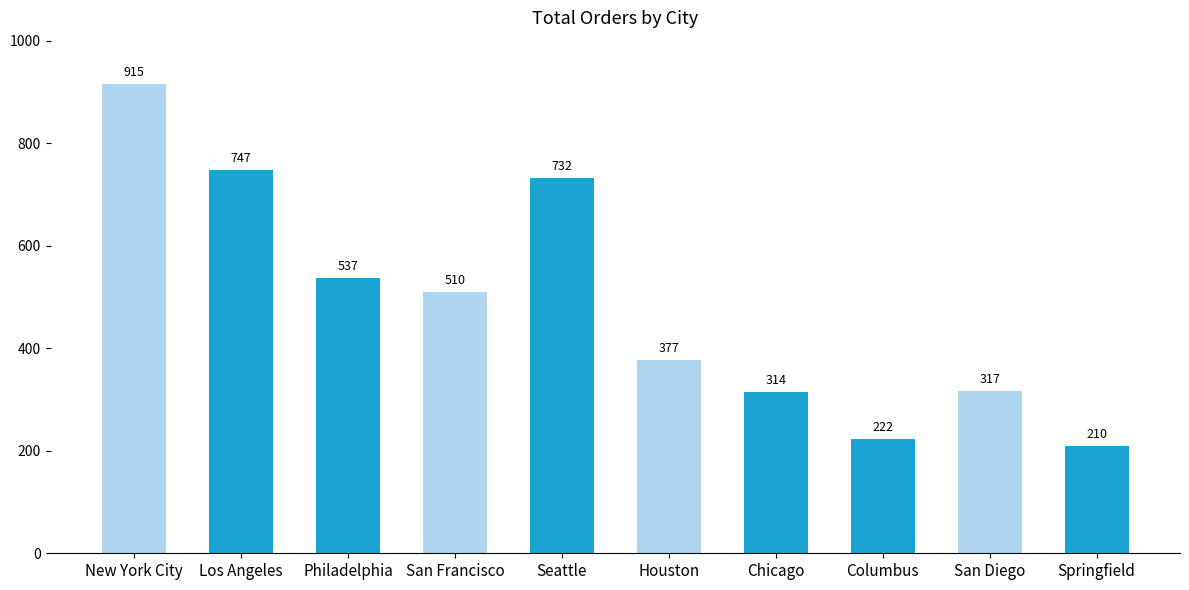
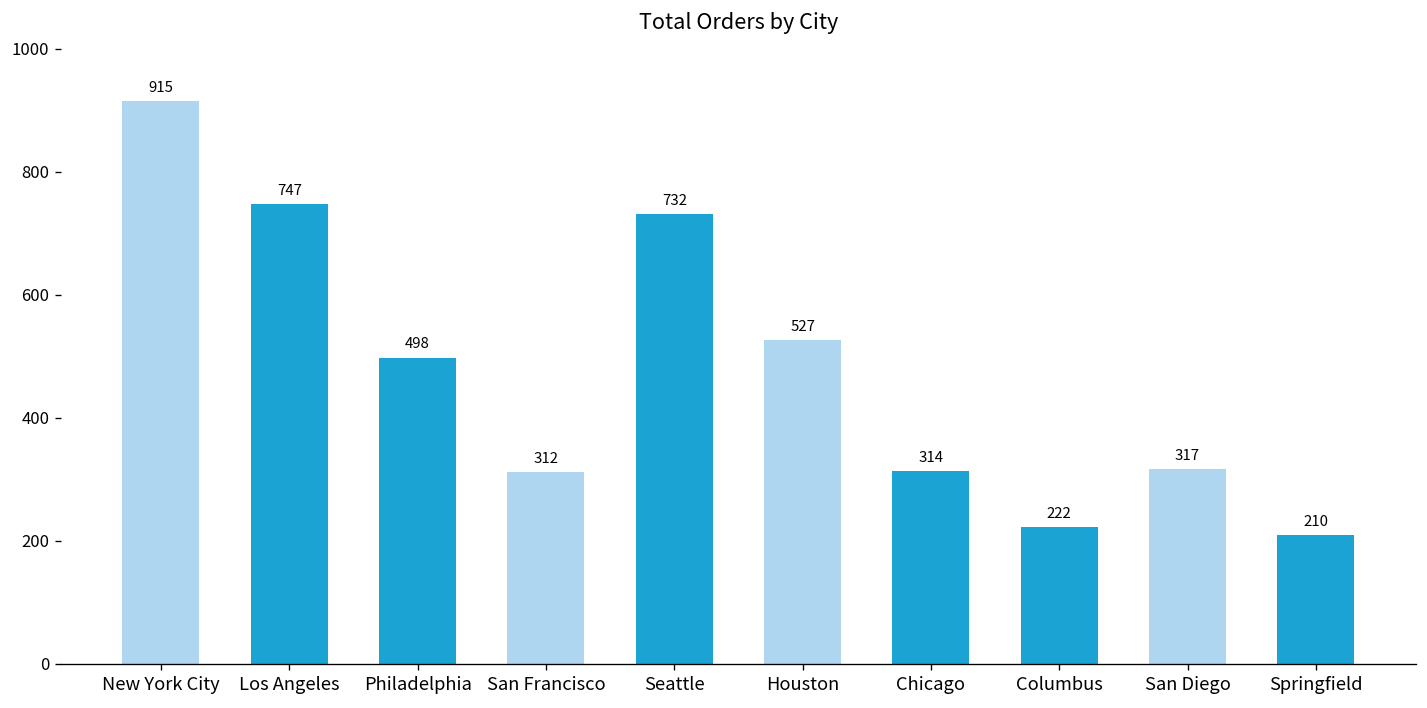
  {
    "New York City": 915,
    "Los Angeles": 747,
-   "Philadelphia": 537,
-   "San Francisco": 510,
+   "Philadelphia": 498,
+   "San Francisco": 312,
    "Seattle": 732,
-   "Houston": 377,
+   "Houston": 527,
    "Chicago": 314,
    "Columbus": 222,
    "San Diego": 317,
    "Springfield": 210
  }
